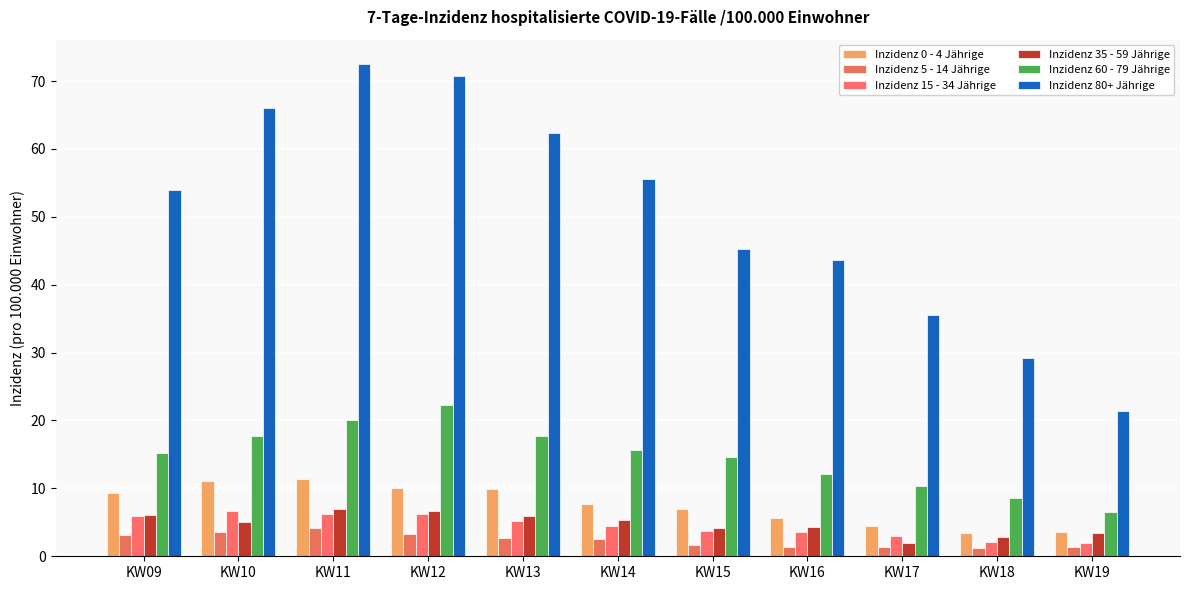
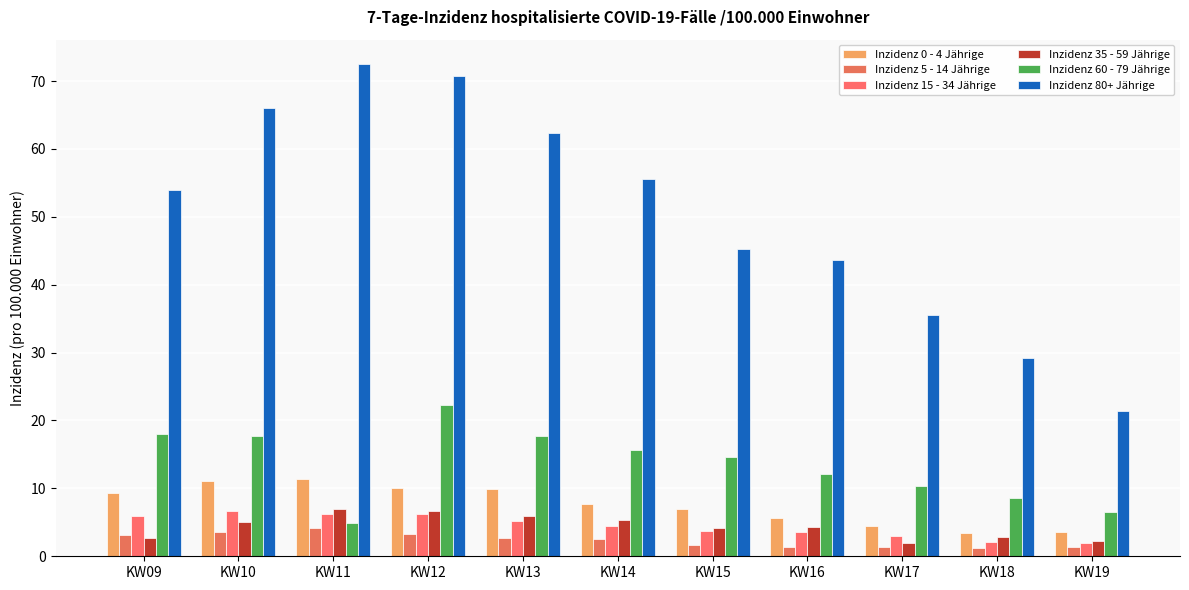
  {
    "Inzidenz 35 - 59 Jährige": {
-     "KW09": 6,
+     "KW09": 3,
      "KW10": 5,
      "KW11": 7,
      "KW12": 7,
      "KW13": 6,
      "KW14": 5,
      "KW15": 4,
      "KW16": 4,
      "KW17": 2,
      "KW18": 3,
-     "KW19": 3
+     "KW19": 2
    },
    "Inzidenz 60 - 79 Jährige": {
-     "KW09": 15,
+     "KW09": 18,
      "KW10": 18,
-     "KW11": 20,
+     "KW11": 5,
      "KW12": 22,
      "KW13": 18,
      "KW14": 16,
      "KW15": 15,
      "KW16": 12,
      "KW17": 10,
      "KW18": 9,
      "KW19": 6
    },
    "Inzidenz 80+ Jährige": {
      "KW09": 54,
      "KW10": 66,
      "KW11": 72,
      "KW12": 71,
      "KW13": 62,
      "KW14": 56,
      "KW15": 45,
      "KW16": 44,
      "KW17": 36,
      "KW18": 29,
      "KW19": 21
    }
  }
